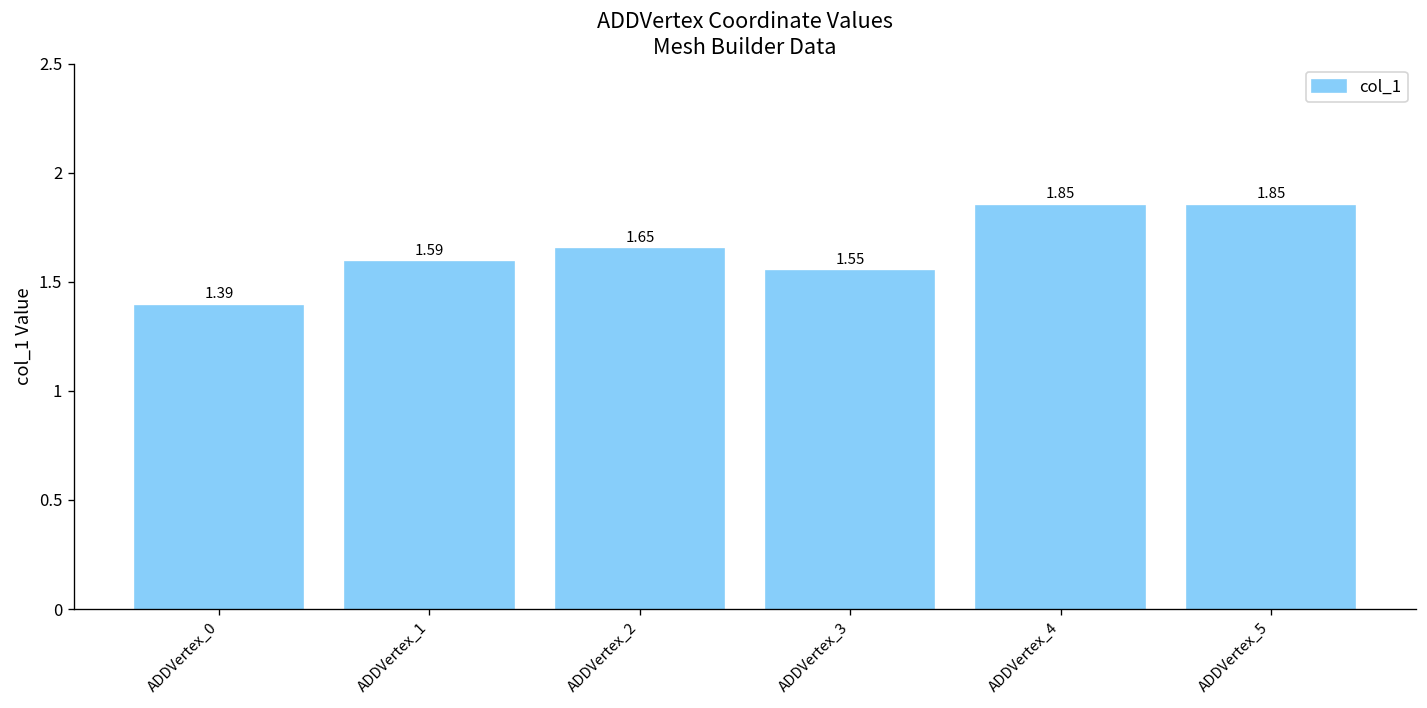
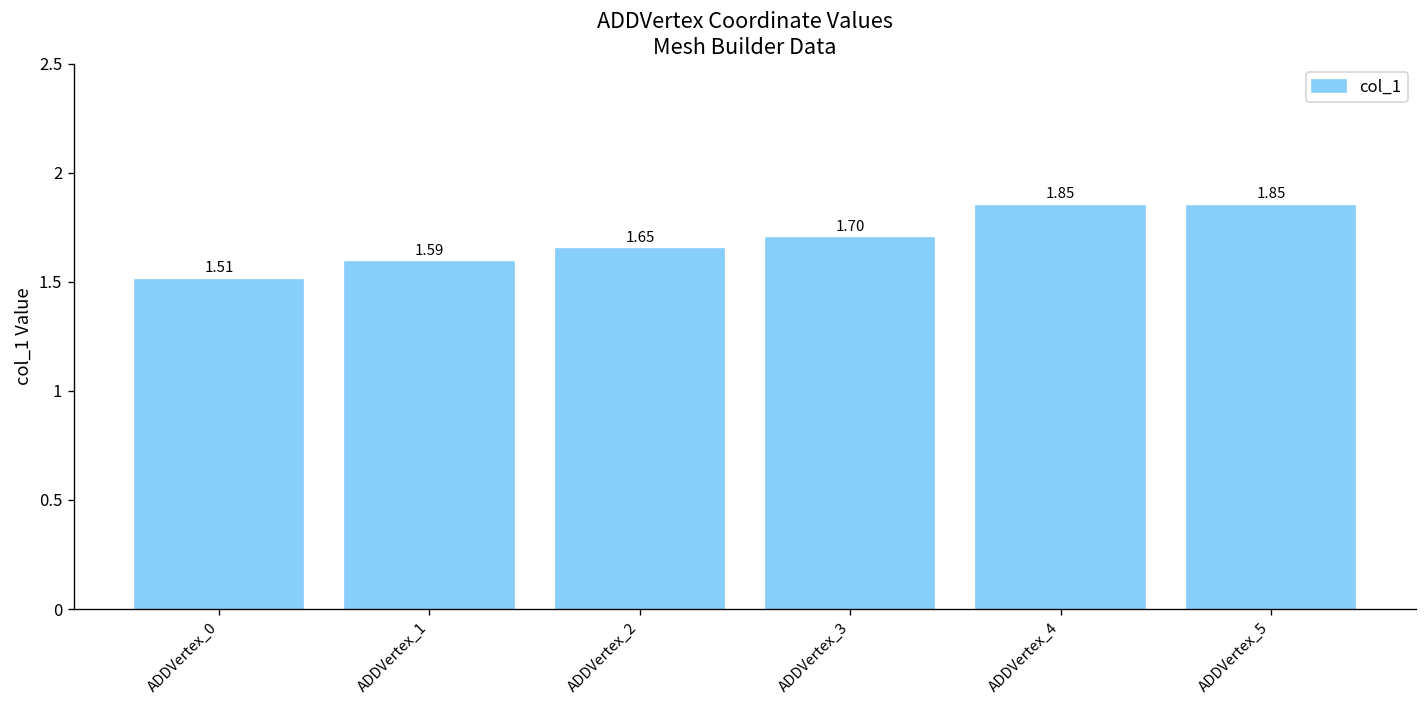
  {
-   "ADDVertex_0": 1.39,
+   "ADDVertex_0": 1.51,
    "ADDVertex_1": 1.59,
    "ADDVertex_2": 1.65,
-   "ADDVertex_3": 1.55,
+   "ADDVertex_3": 1.70,
    "ADDVertex_4": 1.85,
    "ADDVertex_5": 1.85
  }
